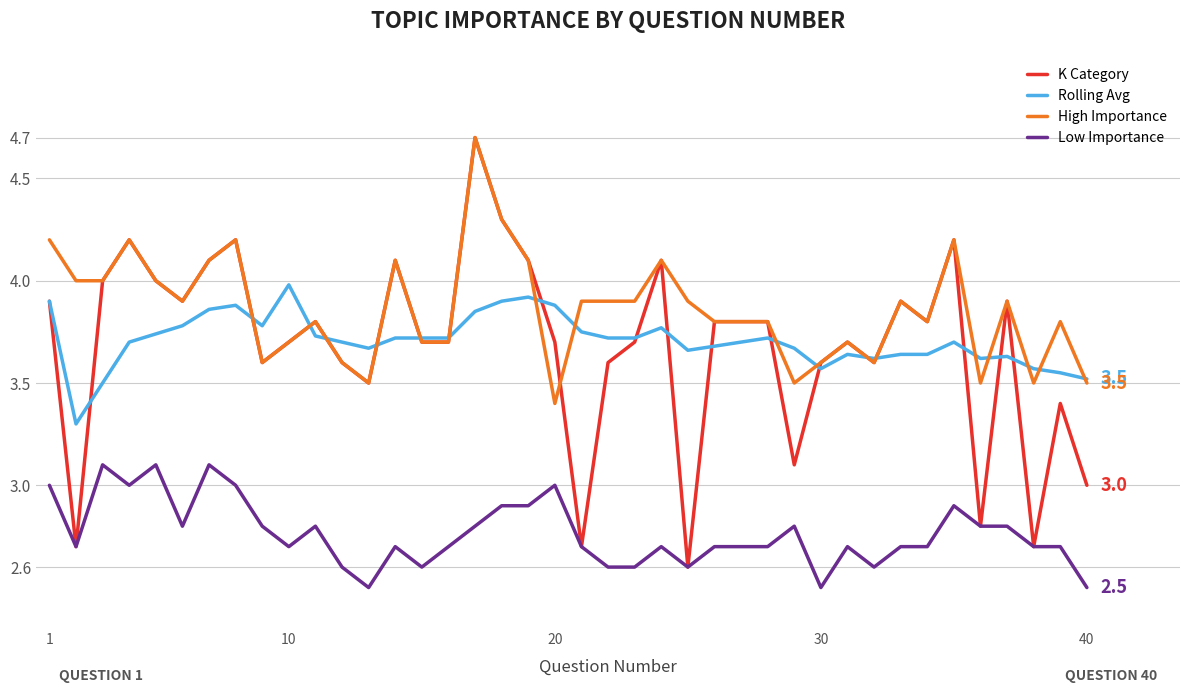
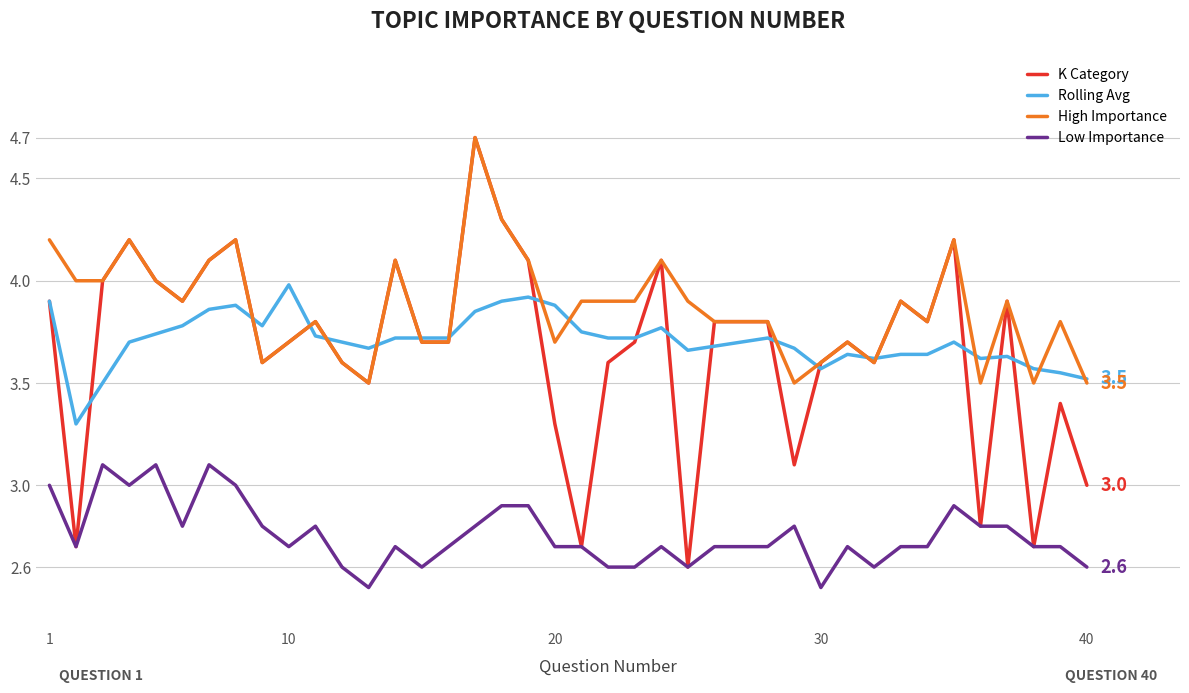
  {
    "K Category": {
-     "20": 3.7
+     "20": 3.3
    },
    "Rolling Avg": {
      "10": 3.98,
      "20": 3.88,
      "30": 3.57
    },
    "High Importance": {
      "1": 4.2,
-     "20": 3.4
+     "20": 3.7
    },
    "Low Importance": {
-     "20": 3.0,
-     "40": 2.5
+     "20": 2.7,
+     "40": 2.6
    }
  }
